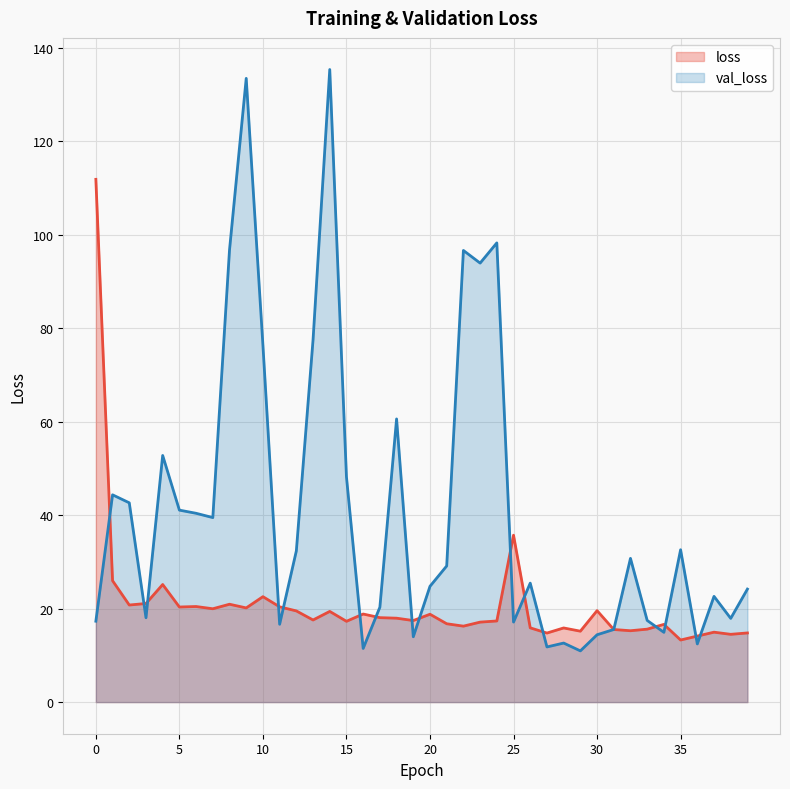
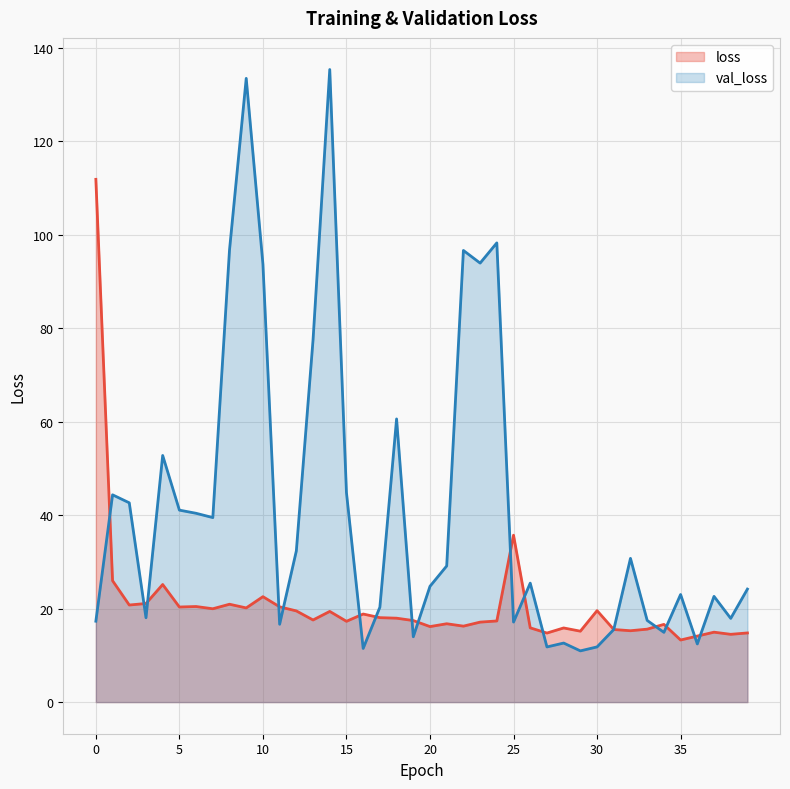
  {
    "loss": {
      "0": 112,
      "5": 20,
      "10": 23,
      "15": 17,
-     "20": 19,
+     "20": 16,
      "25": 36,
      "30": 20,
      "35": 13
    },
    "val_loss": {
      "0": 17,
      "5": 41,
-     "10": 76,
-     "15": 48,
+     "10": 94,
+     "15": 45,
      "20": 25,
      "25": 17,
-     "30": 14,
-     "35": 33
+     "30": 12,
+     "35": 23
    }
  }
